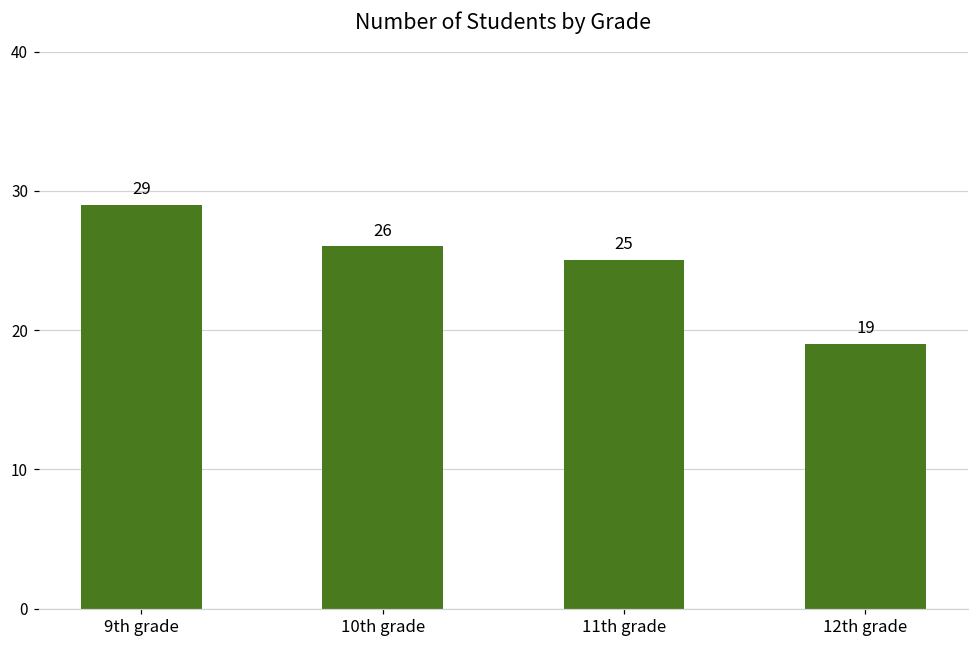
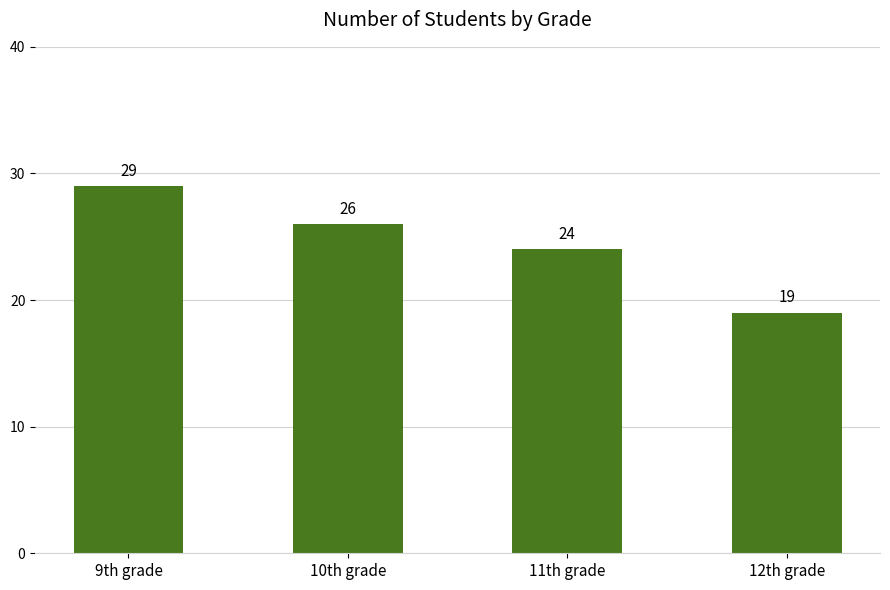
  {
    "9th grade": 29,
    "10th grade": 26,
-   "11th grade": 25,
+   "11th grade": 24,
    "12th grade": 19
  }
